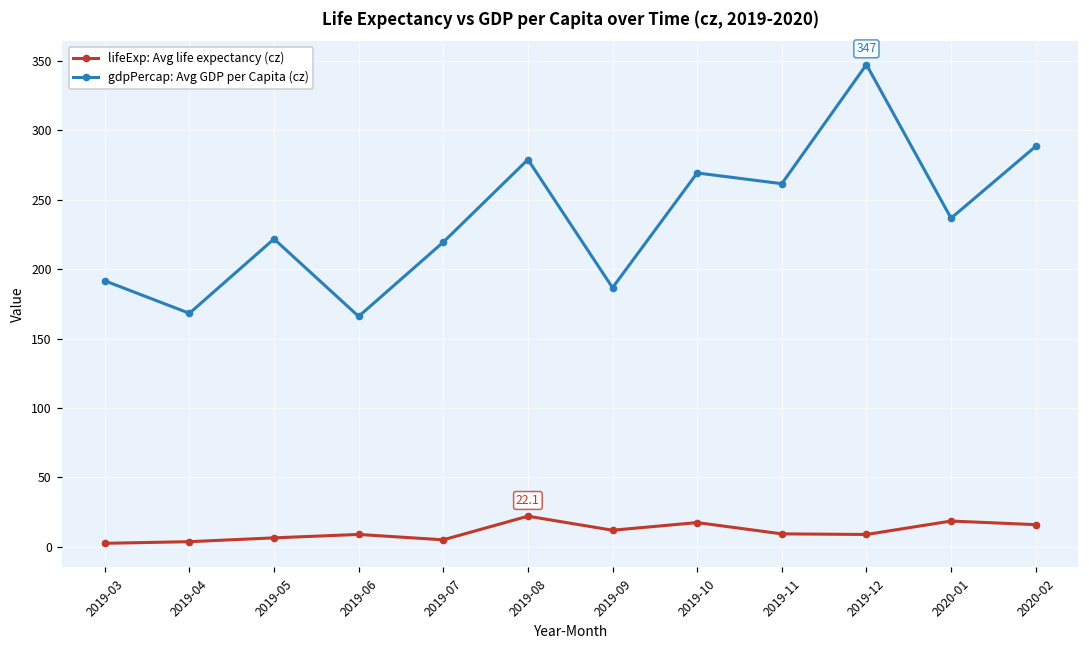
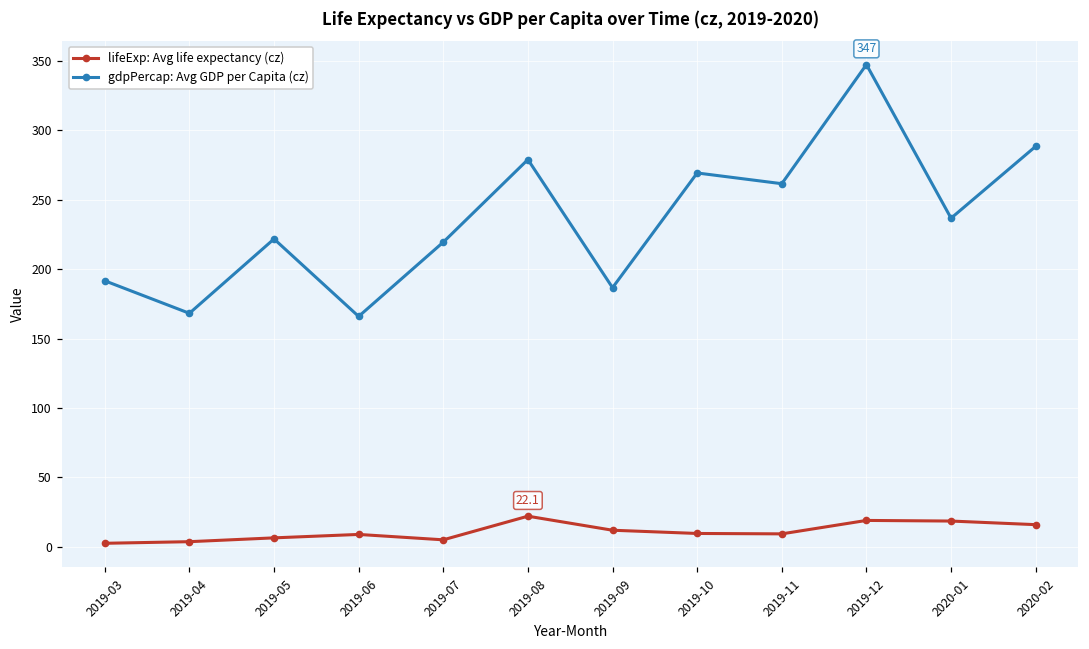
  {
    "lifeExp: Avg life expectancy (cz)": {
      "2019-03": 3,
      "2019-04": 4,
      "2019-05": 7,
      "2019-06": 9,
      "2019-07": 5,
      "2019-09": 12,
-     "2019-10": 18,
+     "2019-10": 10,
      "2019-11": 9,
-     "2019-12": 9,
+     "2019-12": 19,
      "2020-01": 19,
      "2020-02": 16
    },
    "gdpPercap: Avg GDP per Capita (cz)": {
      "2019-03": 192,
      "2019-04": 168,
      "2019-05": 222,
      "2019-06": 166,
      "2019-07": 220,
      "2019-08": 279,
      "2019-09": 187,
      "2019-10": 269,
      "2019-11": 262,
      "2020-01": 237,
      "2020-02": 289
    }
  }
